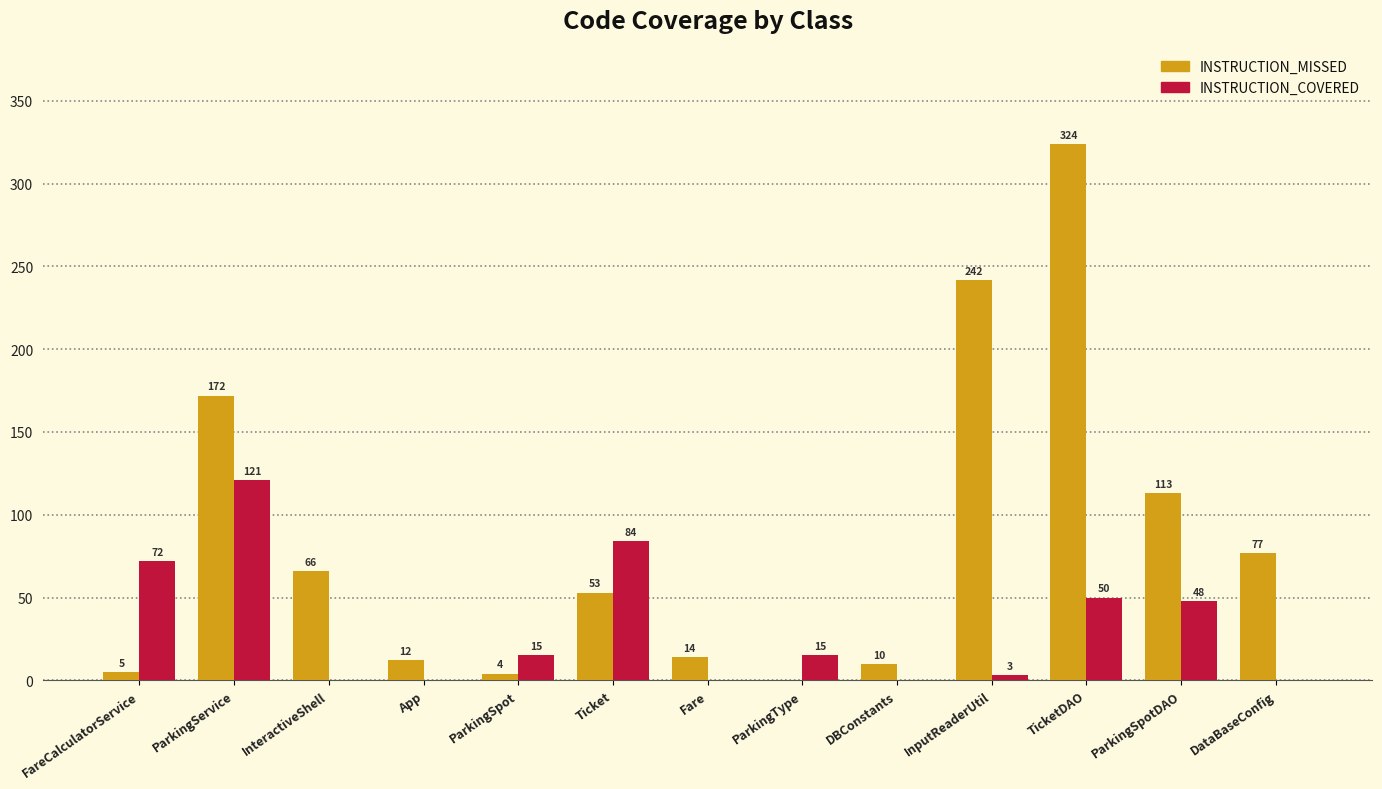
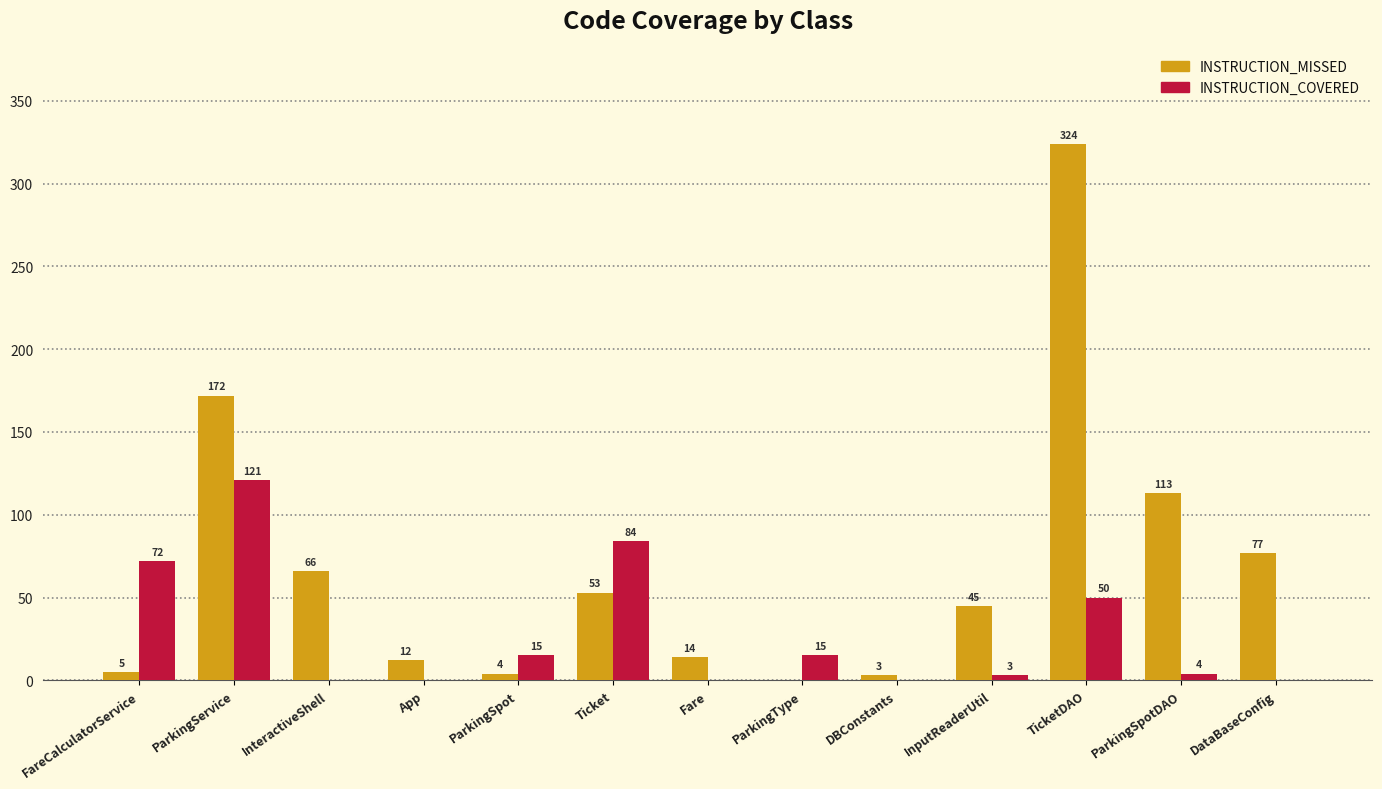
  {
    "INSTRUCTION_MISSED": {
      "FareCalculatorService": 5,
      "ParkingService": 172,
      "InteractiveShell": 66,
      "App": 12,
      "ParkingSpot": 4,
      "Ticket": 53,
      "Fare": 14,
-     "DBConstants": 10,
-     "InputReaderUtil": 242,
+     "DBConstants": 3,
+     "InputReaderUtil": 45,
      "TicketDAO": 324,
      "ParkingSpotDAO": 113,
      "DataBaseConfig": 77
    },
    "INSTRUCTION_COVERED": {
      "FareCalculatorService": 72,
      "ParkingService": 121,
      "ParkingSpot": 15,
      "Ticket": 84,
      "ParkingType": 15,
      "InputReaderUtil": 3,
      "TicketDAO": 50,
-     "ParkingSpotDAO": 48
+     "ParkingSpotDAO": 4
    }
  }
